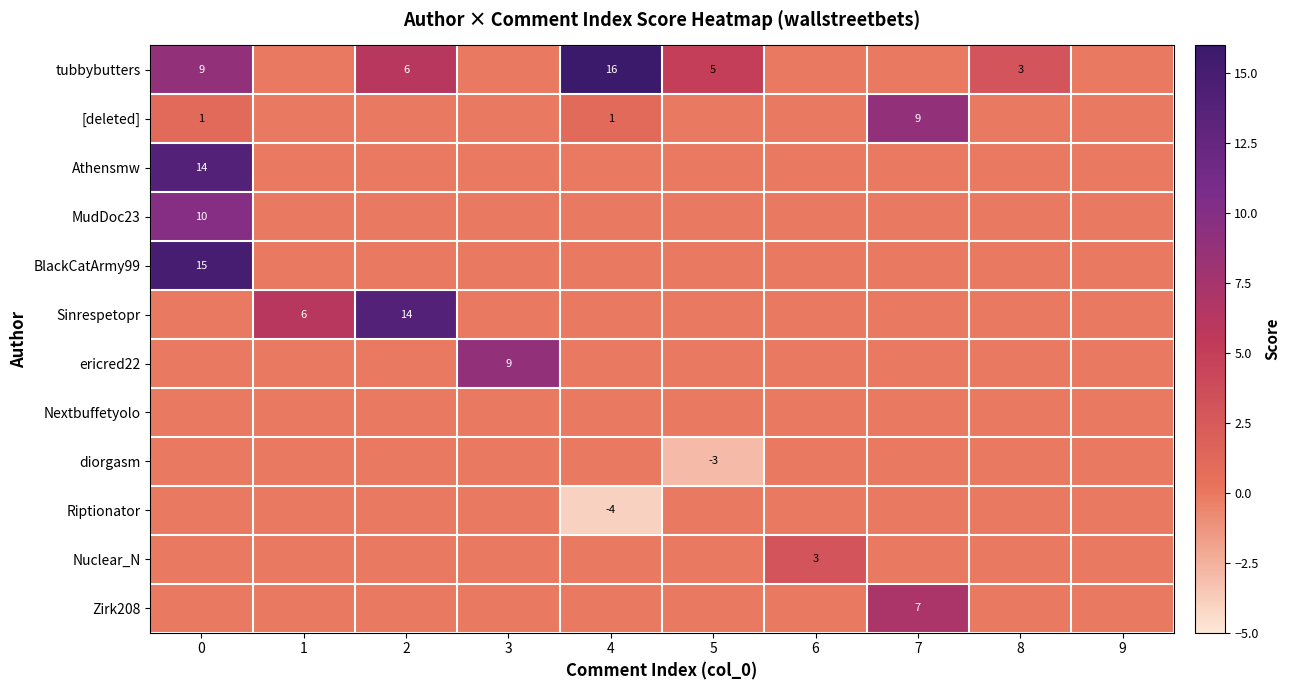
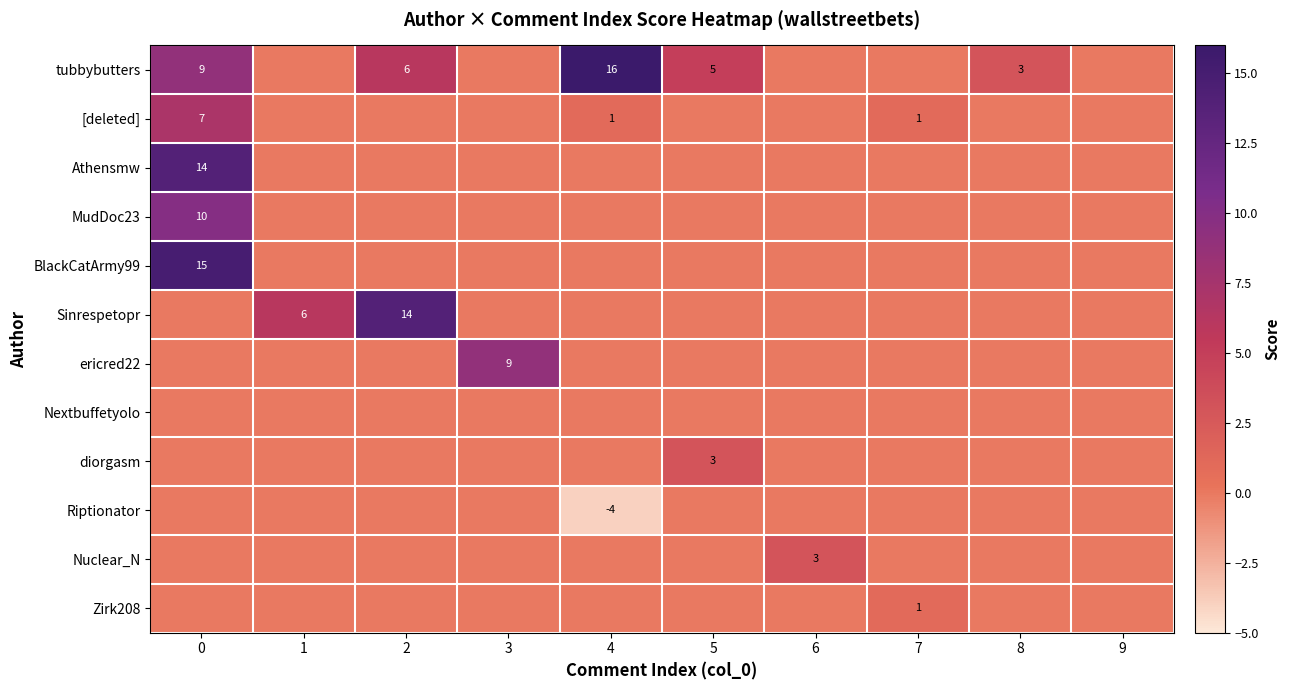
  {
    "tubbybutters": {
      "0": 9,
      "2": 6,
      "4": 16,
      "5": 5,
      "8": 3
    },
    "[deleted]": {
-     "0": 1,
+     "0": 7,
      "4": 1,
-     "7": 9
+     "7": 1
    },
    "Athensmw": {
      "0": 14
    },
    "MudDoc23": {
      "0": 10
    },
    "BlackCatArmy99": {
      "0": 15
    },
    "Sinrespetopr": {
      "1": 6,
      "2": 14
    },
    "ericred22": {
      "3": 9
    },
    "diorgasm": {
-     "5": -3
+     "5": 3
    },
    "Riptionator": {
      "4": -4
    },
    "Nuclear_N": {
      "6": 3
    },
    "Zirk208": {
-     "7": 7
+     "7": 1
    }
  }
